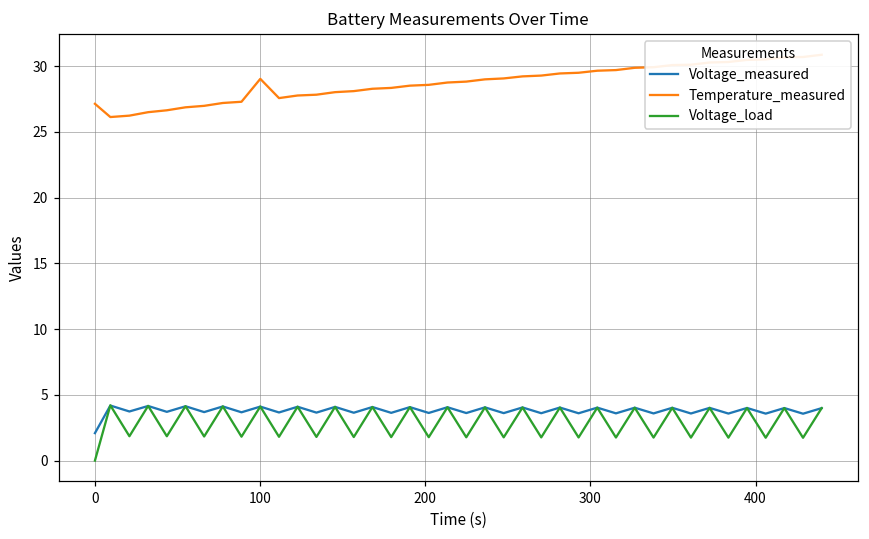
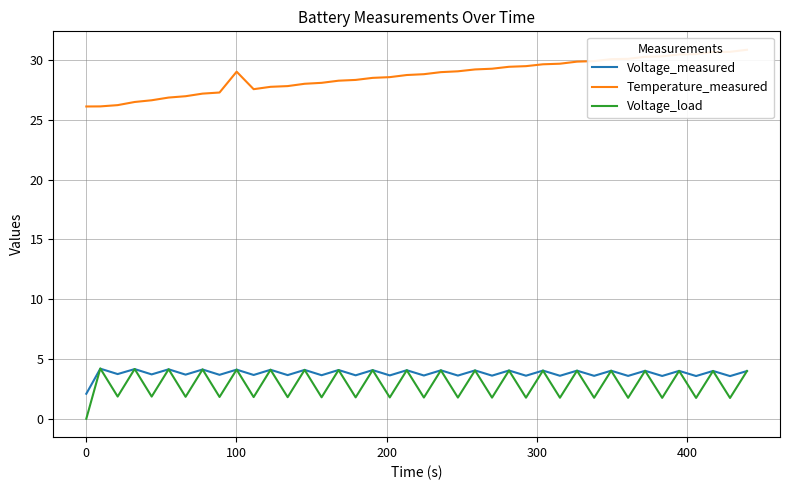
  {
    "Voltage_measured": {
      "0": 2.1
    },
    "Temperature_measured": {
-     "0": 27.1,
+     "0": 26.1,
      "100": 29.0
    },
    "Voltage_load": {
      "0": 0.0
    }
  }
